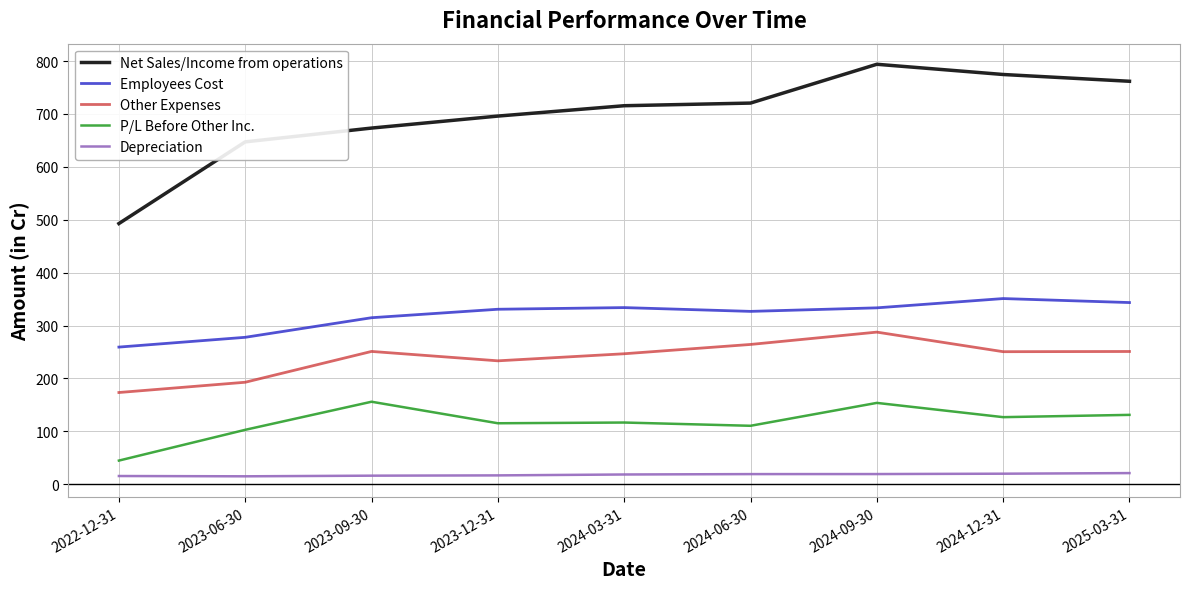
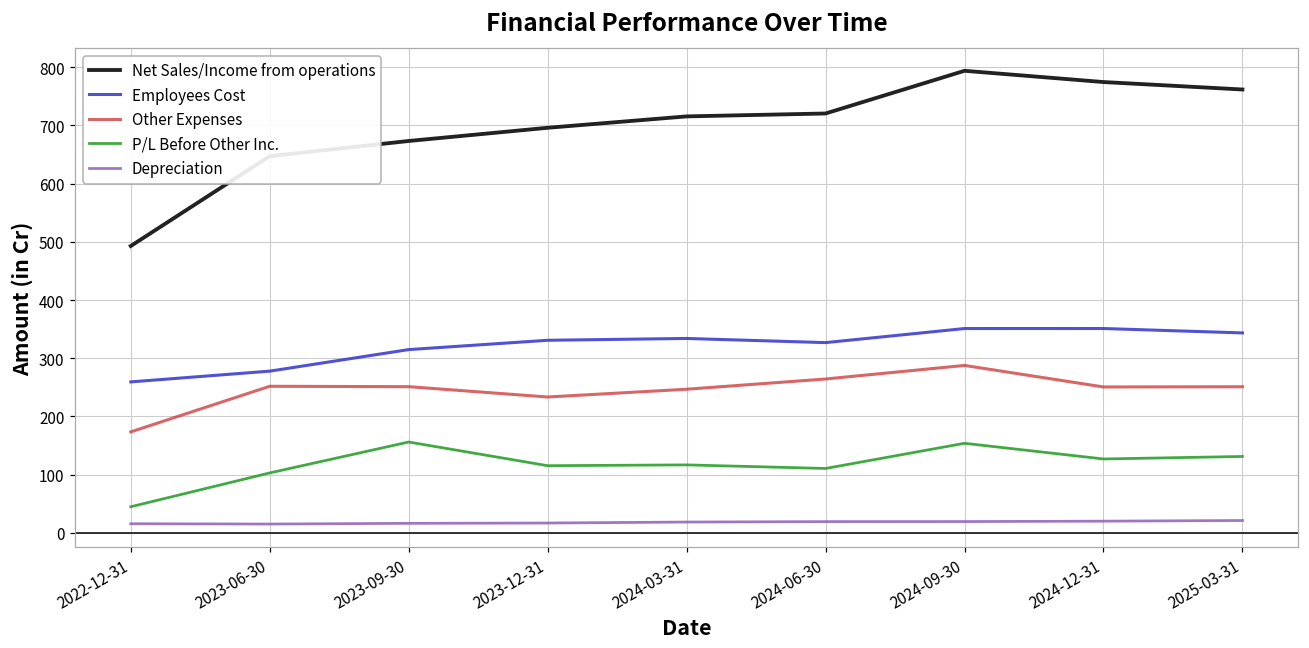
  {
    "Net Sales/Income from operations": {
      "2022-12-31": 490,
      "2023-09-30": 670,
      "2023-12-31": 700,
      "2024-03-31": 720,
      "2024-06-30": 720,
      "2024-09-30": 790,
      "2024-12-31": 770,
      "2025-03-31": 760
    },
    "Employees Cost": {
      "2022-12-31": 260,
      "2023-06-30": 280,
      "2023-09-30": 310,
      "2023-12-31": 330,
      "2024-03-31": 330,
      "2024-06-30": 330,
-     "2024-09-30": 330,
+     "2024-09-30": 350,
      "2024-12-31": 350,
      "2025-03-31": 340
    },
    "Other Expenses": {
      "2022-12-31": 170,
-     "2023-06-30": 190,
+     "2023-06-30": 250,
      "2023-09-30": 250,
      "2023-12-31": 230,
      "2024-03-31": 250,
      "2024-06-30": 260,
      "2024-09-30": 290,
      "2024-12-31": 250,
      "2025-03-31": 250
    },
    "P/L Before Other Inc.": {
      "2022-12-31": 40,
      "2023-06-30": 100,
      "2023-09-30": 160,
      "2023-12-31": 120,
      "2024-03-31": 120,
      "2024-06-30": 110,
      "2024-09-30": 150,
      "2024-12-31": 130,
      "2025-03-31": 130
    },
    "Depreciation": {
      "2022-12-31": 20,
      "2023-06-30": 10,
      "2023-09-30": 20,
      "2023-12-31": 20,
      "2024-03-31": 20,
      "2024-06-30": 20,
      "2024-09-30": 20,
      "2024-12-31": 20,
      "2025-03-31": 20
    }
  }
